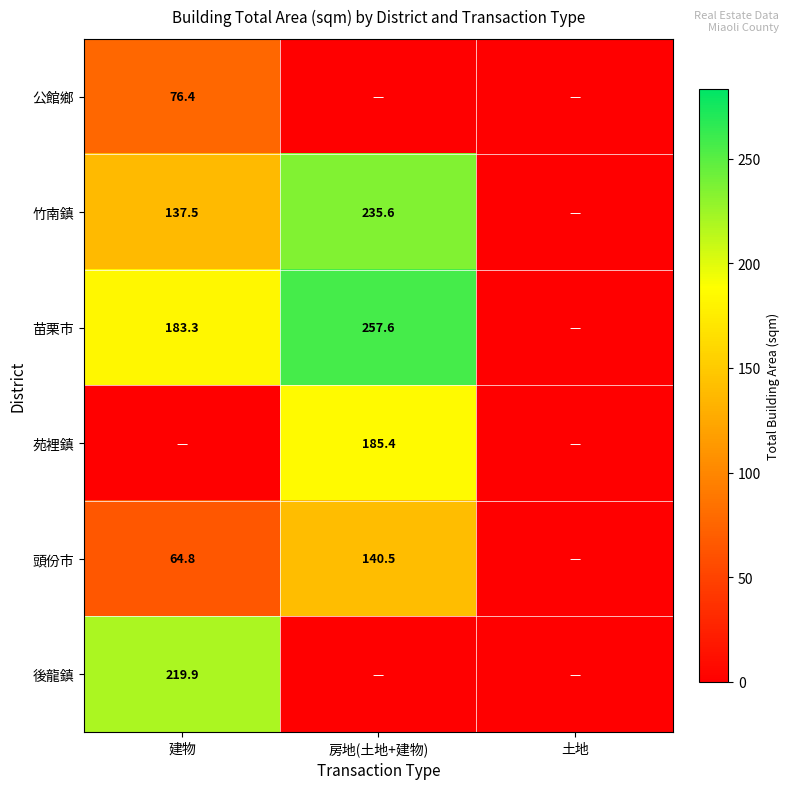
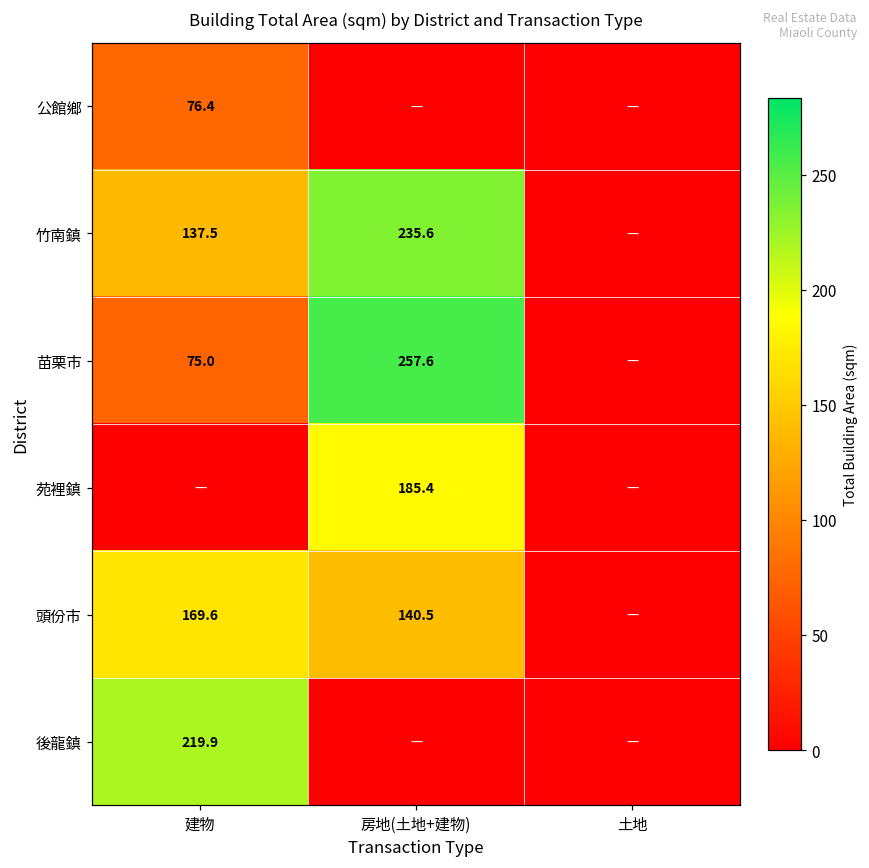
  {
    "公館鄉": {
      "建物": 76.4
    },
    "竹南鎮": {
      "建物": 137.5,
      "房地(土地+建物)": 235.6
    },
    "苗栗市": {
-     "建物": 183.3,
+     "建物": 75.0,
      "房地(土地+建物)": 257.6
    },
    "苑裡鎮": {
      "房地(土地+建物)": 185.4
    },
    "頭份市": {
-     "建物": 64.8,
+     "建物": 169.6,
      "房地(土地+建物)": 140.5
    },
    "後龍鎮": {
      "建物": 219.9
    }
  }
